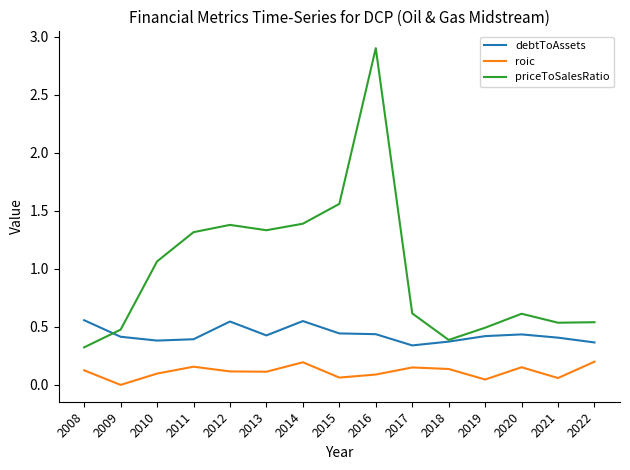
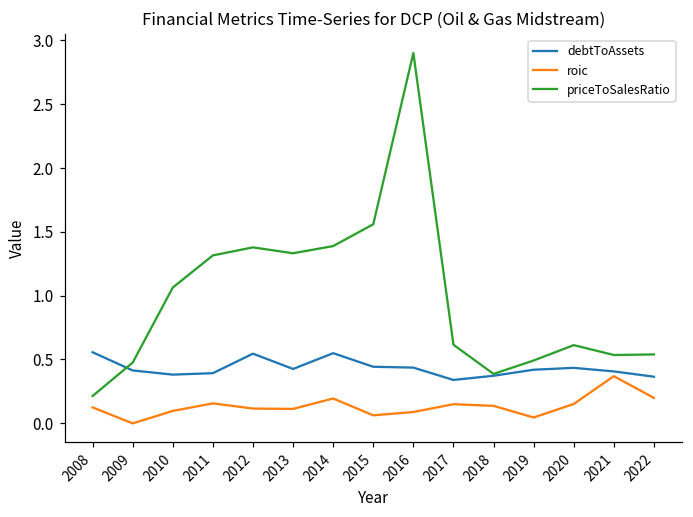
  {
    "debtToAssets": {
      "2008": 0.56,
      "2009": 0.41,
      "2010": 0.38,
      "2011": 0.39,
      "2012": 0.55,
      "2013": 0.43,
      "2014": 0.55,
      "2015": 0.44,
      "2016": 0.44,
      "2017": 0.34,
      "2019": 0.42,
      "2020": 0.43,
      "2021": 0.41,
      "2022": 0.36
    },
    "roic": {
      "2008": 0.12,
      "2009": 0.00,
      "2010": 0.10,
      "2011": 0.16,
      "2012": 0.11,
      "2013": 0.11,
      "2014": 0.19,
      "2015": 0.06,
      "2016": 0.09,
      "2017": 0.15,
      "2018": 0.14,
      "2019": 0.05,
      "2020": 0.15,
-     "2021": 0.06,
+     "2021": 0.37,
      "2022": 0.20
    },
    "priceToSalesRatio": {
-     "2008": 0.32,
+     "2008": 0.21,
      "2009": 0.48,
      "2010": 1.06,
      "2011": 1.32,
      "2012": 1.38,
      "2013": 1.33,
      "2014": 1.39,
      "2015": 1.56,
      "2016": 2.90,
      "2017": 0.62,
      "2019": 0.49,
      "2020": 0.61,
      "2021": 0.53,
      "2022": 0.54
    }
  }
